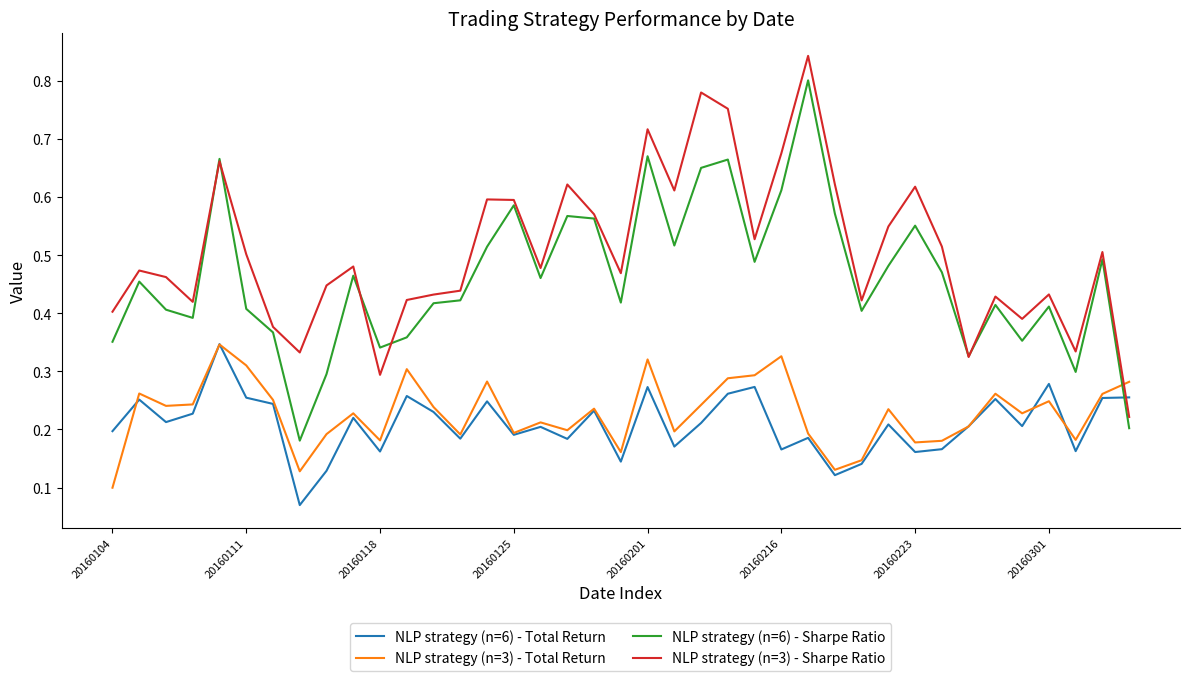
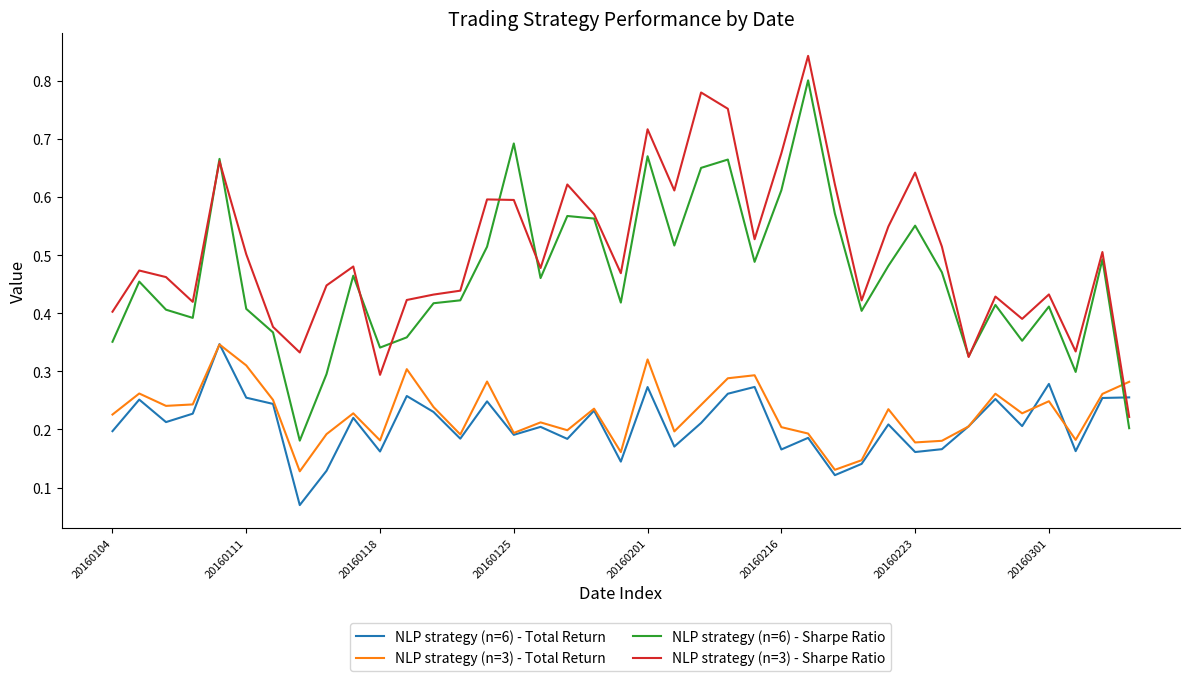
  {
    "NLP strategy (n=6) - Total Return": {
      "20160104": 0.20,
      "20160111": 0.25,
      "20160118": 0.16,
      "20160201": 0.27,
      "20160216": 0.17,
      "20160223": 0.16,
      "20160301": 0.28
    },
    "NLP strategy (n=3) - Total Return": {
-     "20160104": 0.10,
+     "20160104": 0.23,
      "20160111": 0.31,
      "20160118": 0.18,
      "20160201": 0.32,
-     "20160216": 0.33,
+     "20160216": 0.20,
      "20160223": 0.18,
      "20160301": 0.25
    },
    "NLP strategy (n=6) - Sharpe Ratio": {
      "20160104": 0.35,
      "20160111": 0.41,
      "20160118": 0.34,
-     "20160125": 0.59,
+     "20160125": 0.69,
      "20160201": 0.67,
      "20160216": 0.61,
      "20160223": 0.55,
      "20160301": 0.41
    },
    "NLP strategy (n=3) - Sharpe Ratio": {
      "20160104": 0.40,
      "20160111": 0.50,
      "20160118": 0.29,
      "20160125": 0.59,
      "20160201": 0.72,
      "20160216": 0.68,
-     "20160223": 0.62,
+     "20160223": 0.64,
      "20160301": 0.43
    }
  }
